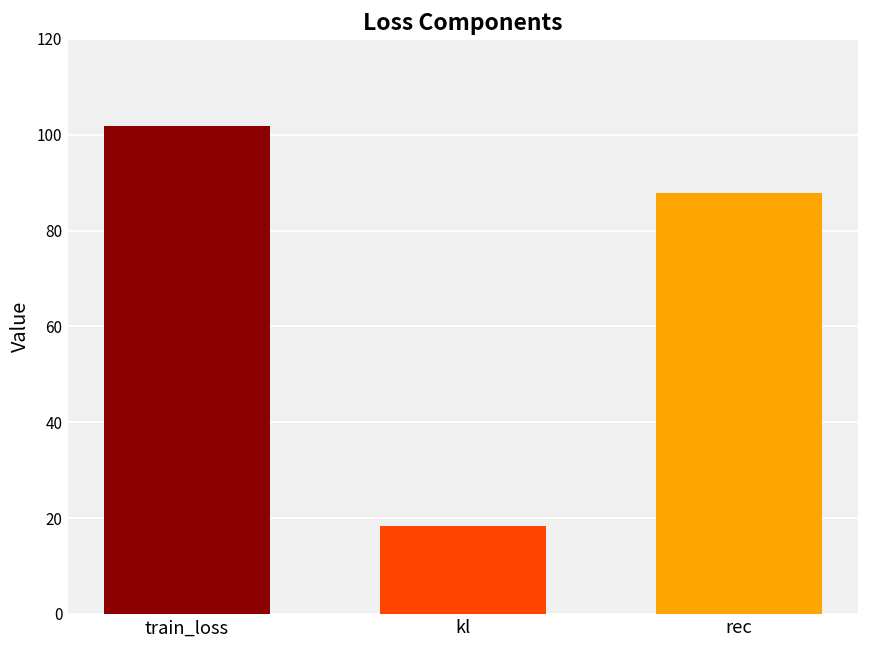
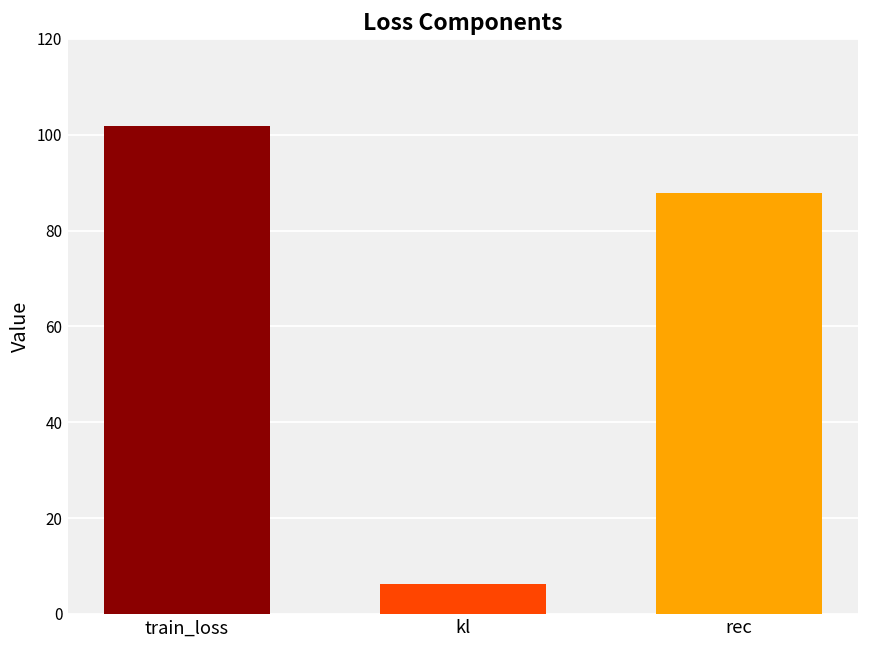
  {
    "train_loss": 102,
-   "kl": 18,
+   "kl": 6,
    "rec": 88
  }
